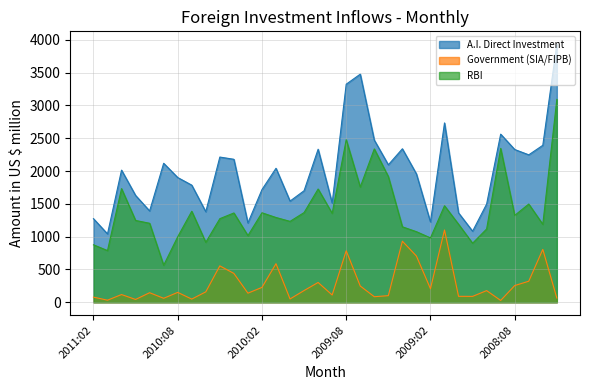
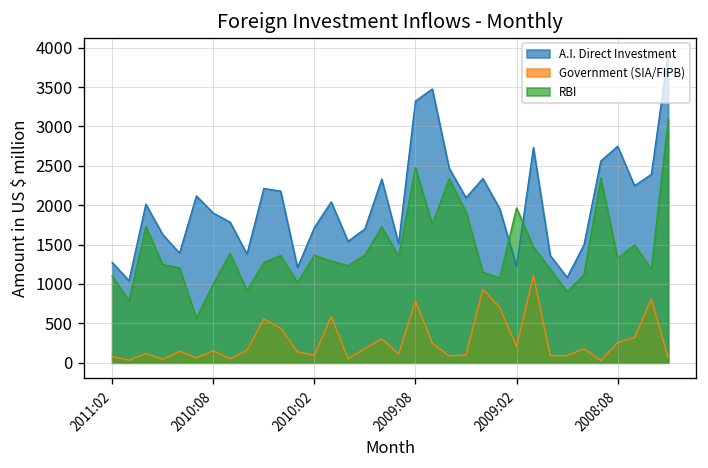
  {
    "A.I. Direct Investment": {
      "2011:02": 1300,
      "2010:08": 1900,
      "2010:02": 1700,
      "2009:08": 3300,
      "2009:02": 1200,
-     "2008:08": 2300
+     "2008:08": 2700
    },
    "Government (SIA/FIPB)": {
      "2011:02": 100,
      "2010:08": 200,
-     "2010:02": 200,
+     "2010:02": 100,
      "2009:08": 800,
      "2009:02": 200,
      "2008:08": 300
    },
    "RBI": {
-     "2011:02": 900,
+     "2011:02": 1100,
      "2010:08": 1000,
      "2010:02": 1400,
      "2009:08": 2500,
-     "2009:02": 1000,
+     "2009:02": 2000,
      "2008:08": 1300
    }
  }
